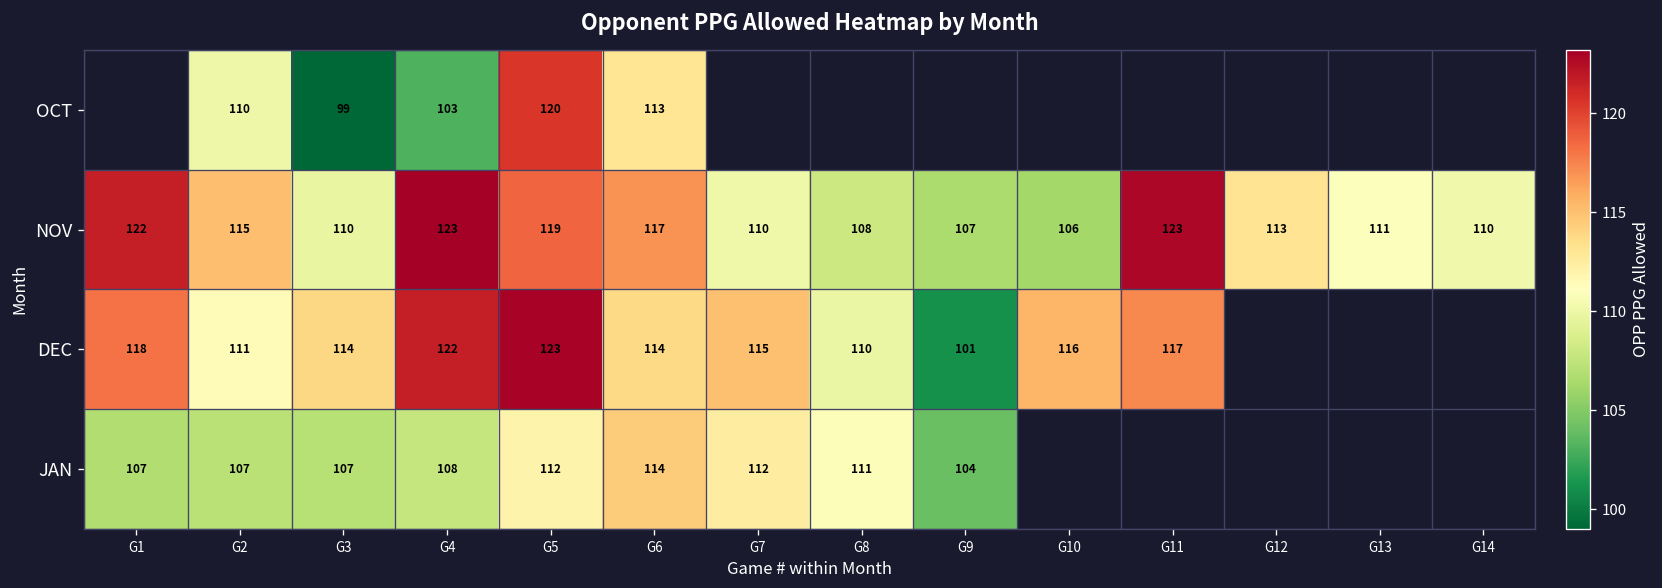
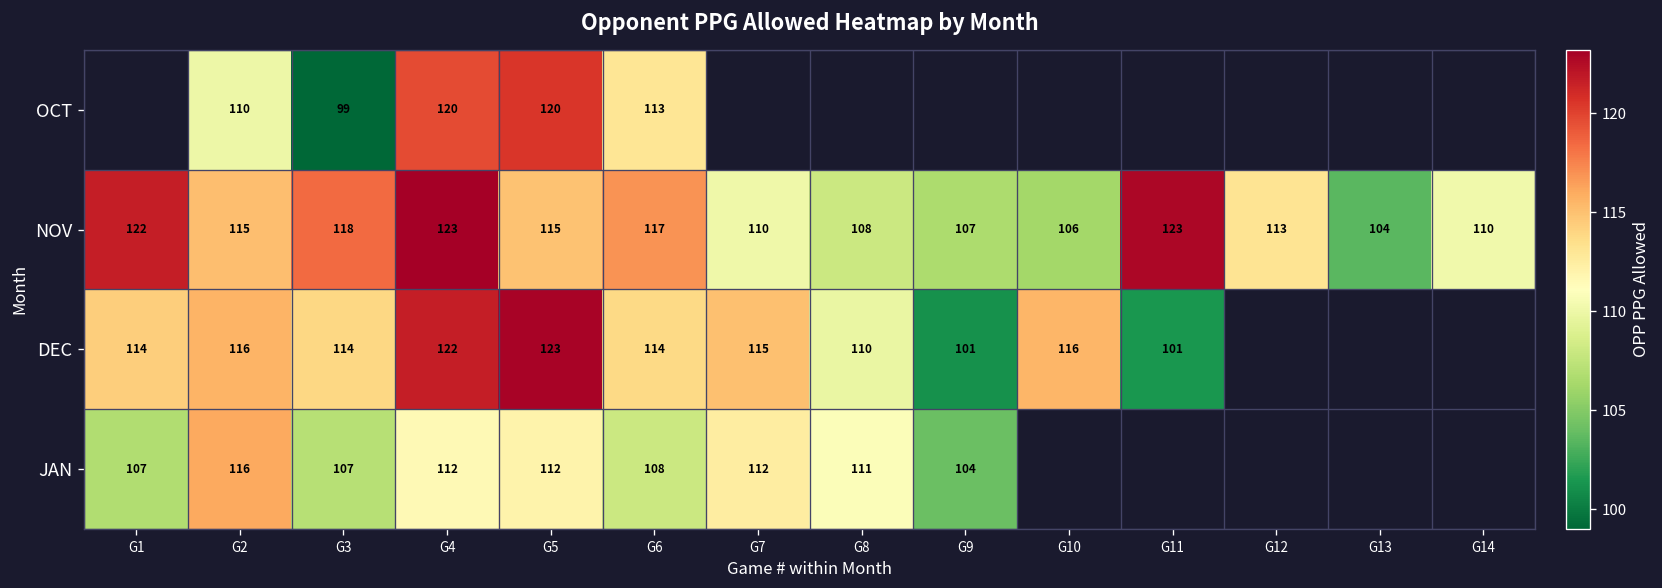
  {
    "OCT": {
      "G2": 110,
      "G3": 99,
-     "G4": 103,
+     "G4": 120,
      "G5": 120,
      "G6": 113
    },
    "NOV": {
      "G1": 122,
      "G2": 115,
-     "G3": 110,
+     "G3": 118,
      "G4": 123,
-     "G5": 119,
+     "G5": 115,
      "G6": 117,
      "G7": 110,
      "G8": 108,
      "G9": 107,
      "G10": 106,
      "G11": 123,
      "G12": 113,
-     "G13": 111,
+     "G13": 104,
      "G14": 110
    },
    "DEC": {
-     "G1": 118,
-     "G2": 111,
+     "G1": 114,
+     "G2": 116,
      "G3": 114,
      "G4": 122,
      "G5": 123,
      "G6": 114,
      "G7": 115,
      "G8": 110,
      "G9": 101,
      "G10": 116,
-     "G11": 117
+     "G11": 101
    },
    "JAN": {
      "G1": 107,
-     "G2": 107,
+     "G2": 116,
      "G3": 107,
-     "G4": 108,
+     "G4": 112,
      "G5": 112,
-     "G6": 114,
+     "G6": 108,
      "G7": 112,
      "G8": 111,
      "G9": 104
    }
  }
